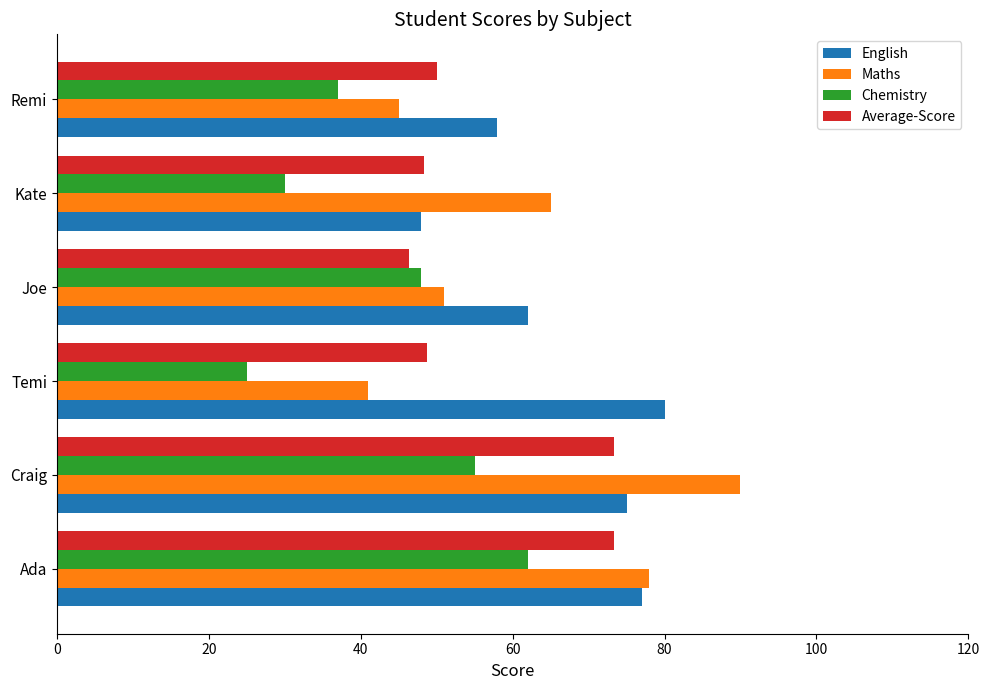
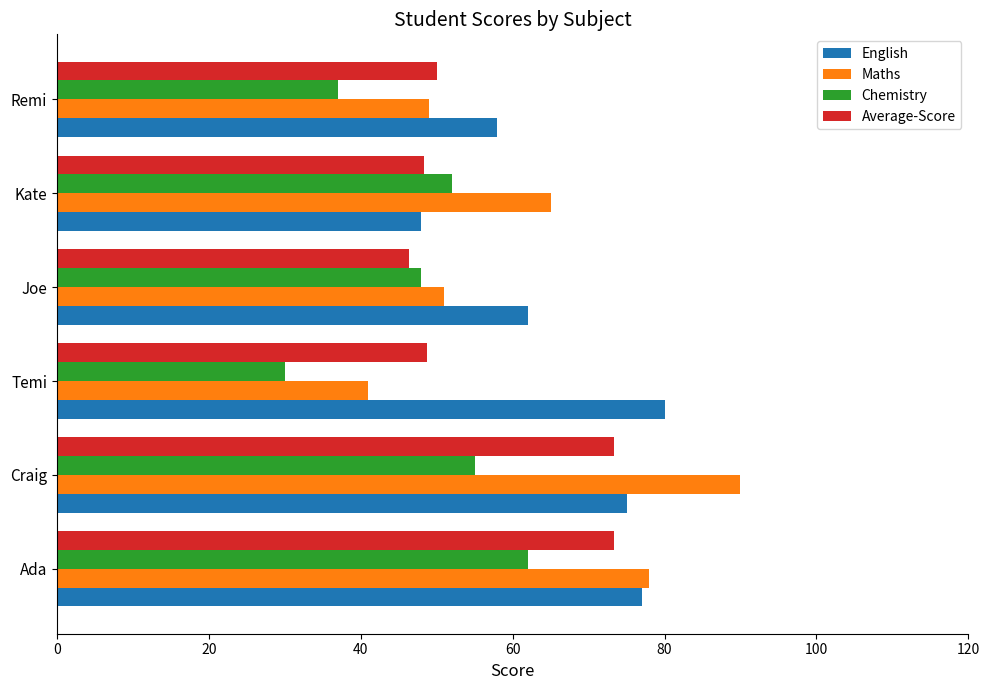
  {
    "English": {
      "Remi": 58,
      "Kate": 48,
      "Joe": 62,
      "Temi": 80,
      "Craig": 75,
      "Ada": 77
    },
    "Maths": {
-     "Remi": 45,
+     "Remi": 49,
      "Kate": 65,
      "Joe": 51,
      "Temi": 41,
      "Craig": 90,
      "Ada": 78
    },
    "Chemistry": {
      "Remi": 37,
-     "Kate": 30,
+     "Kate": 52,
      "Joe": 48,
-     "Temi": 25,
+     "Temi": 30,
      "Craig": 55,
      "Ada": 62
    },
    "Average-Score": {
      "Remi": 50,
      "Kate": 48,
      "Joe": 46,
      "Temi": 49,
      "Craig": 73,
      "Ada": 73
    }
  }
